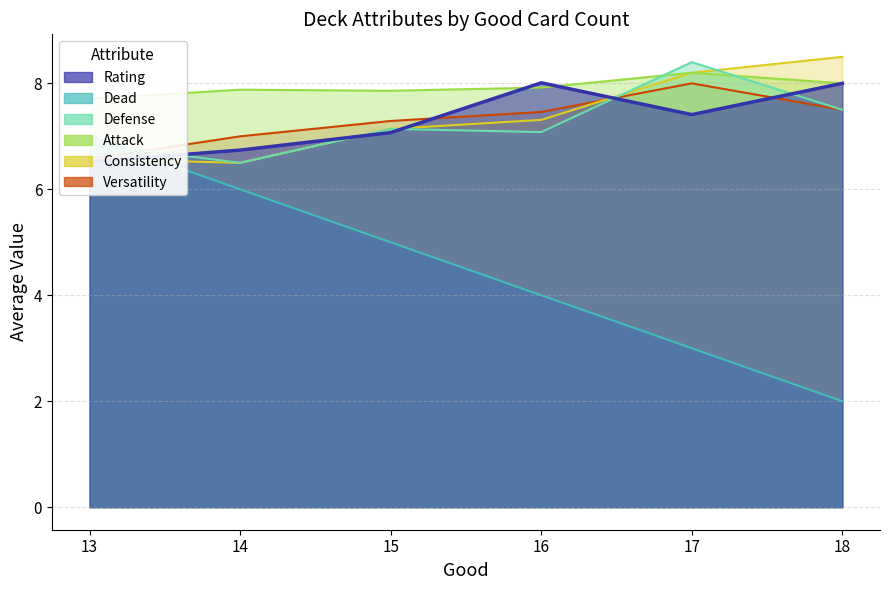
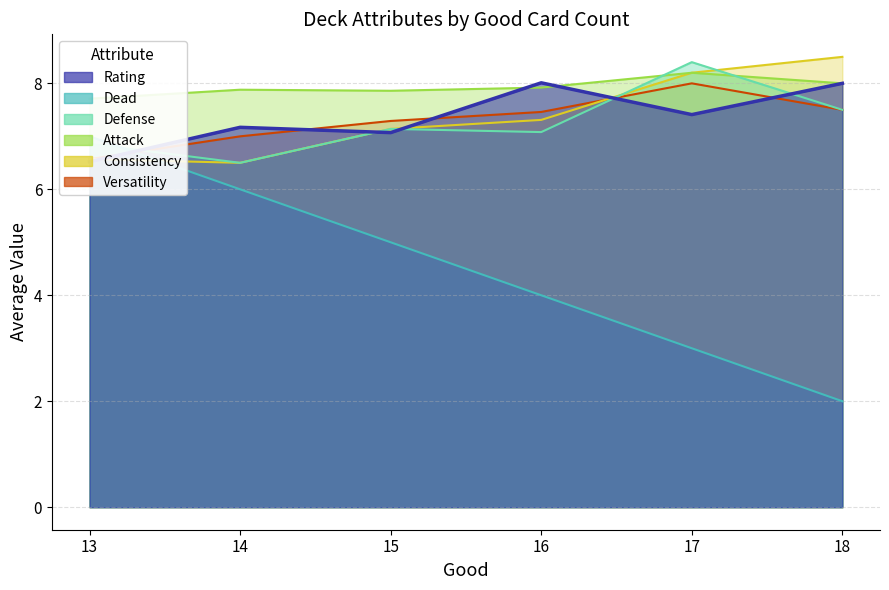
  {
    "Rating": {
-     "14": 6.7,
+     "14": 7.2,
      "15": 7.1,
      "16": 8.0,
      "17": 7.4
    }
  }
